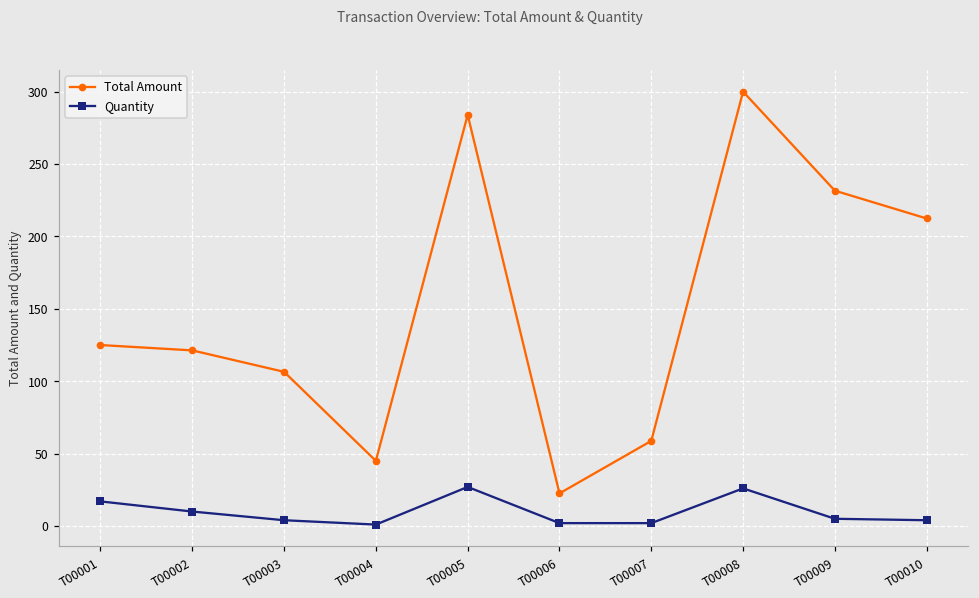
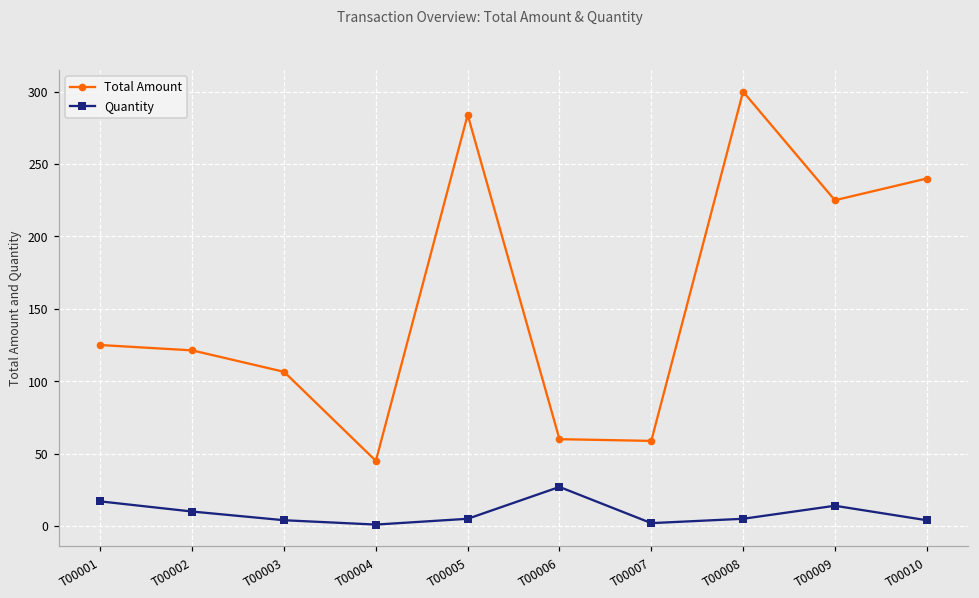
  {
    "Total Amount": {
      "T00001": 125,
      "T00002": 121,
      "T00003": 107,
      "T00004": 45,
      "T00005": 284,
-     "T00006": 23,
+     "T00006": 60,
      "T00007": 59,
      "T00008": 300,
-     "T00009": 232,
-     "T00010": 212
+     "T00009": 225,
+     "T00010": 240
    },
    "Quantity": {
      "T00001": 17,
      "T00002": 10,
      "T00003": 4,
      "T00004": 1,
-     "T00005": 27,
-     "T00006": 2,
+     "T00005": 5,
+     "T00006": 27,
      "T00007": 2,
-     "T00008": 26,
-     "T00009": 5,
+     "T00008": 5,
+     "T00009": 14,
      "T00010": 4
    }
  }
